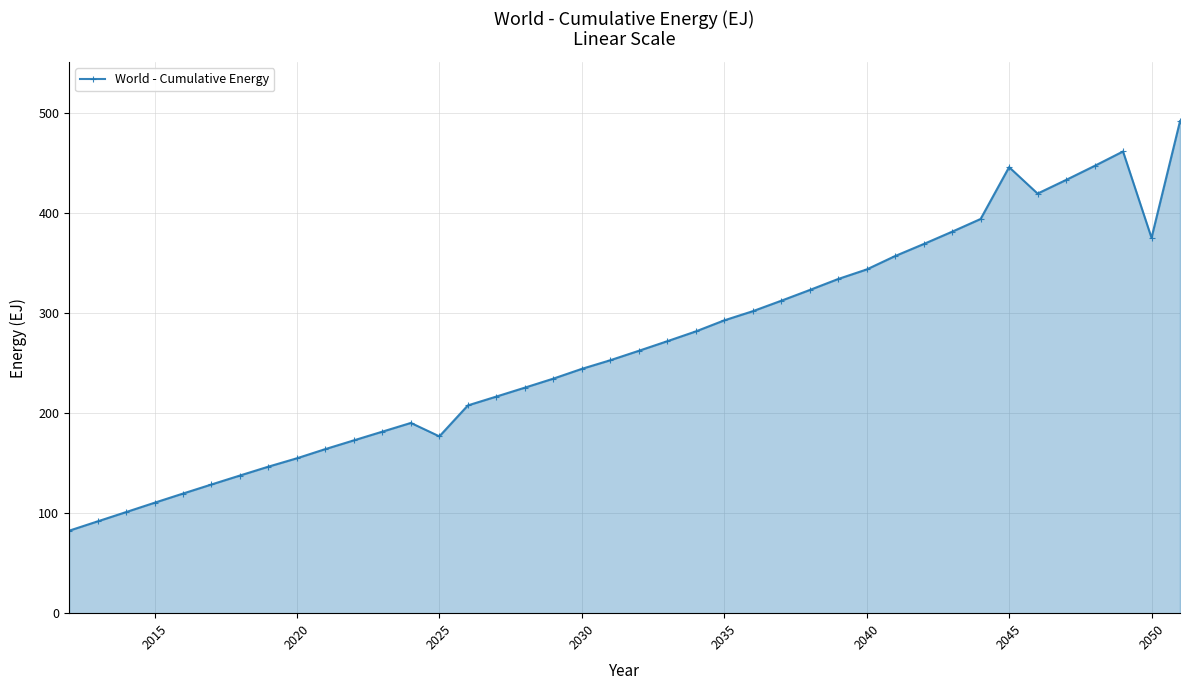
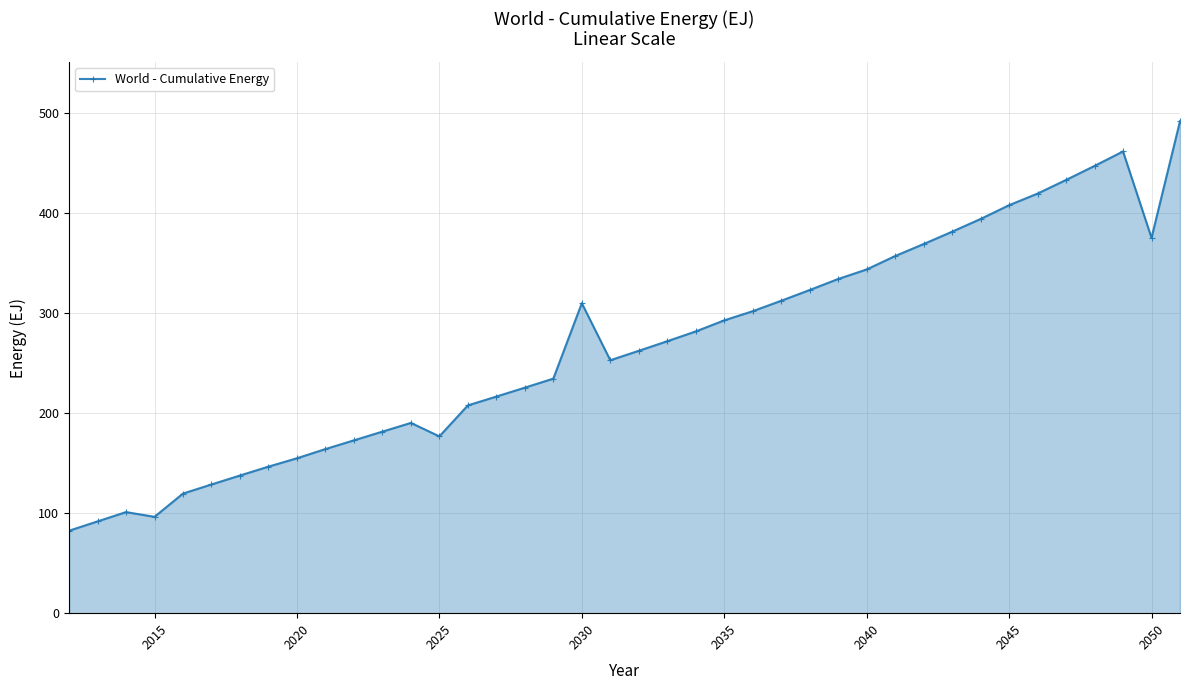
  {
-   "2015": 110,
+   "2015": 96,
    "2020": 155,
    "2025": 177,
-   "2030": 244,
+   "2030": 310,
    "2035": 293,
    "2040": 343,
-   "2045": 446,
+   "2045": 408,
    "2050": 375
  }
